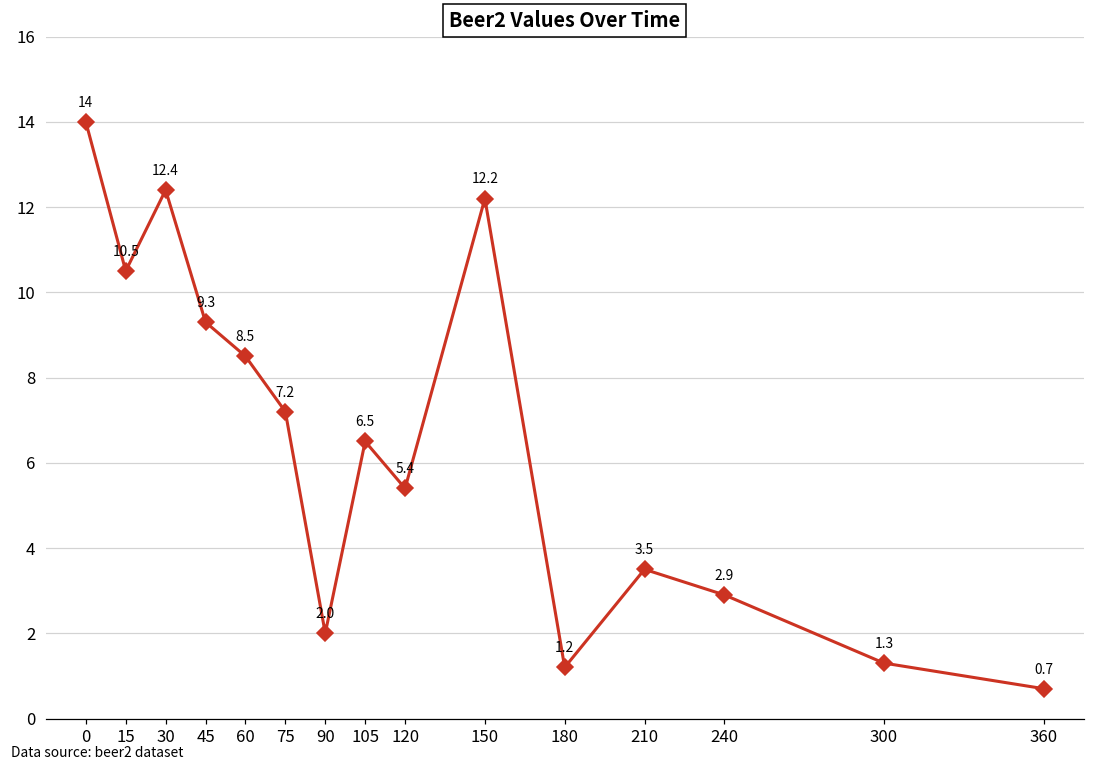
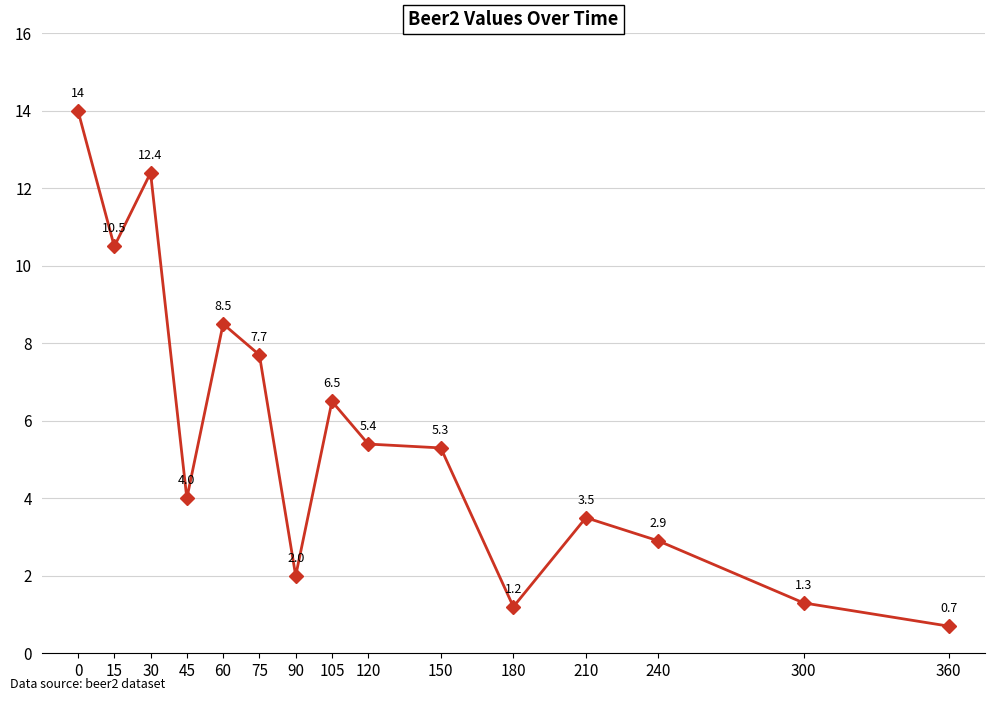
  {
    "0": 14,
    "15": 10.5,
    "30": 12.4,
-   "45": 9.3,
+   "45": 4.0,
    "60": 8.5,
-   "75": 7.2,
+   "75": 7.7,
    "90": 2.0,
    "105": 6.5,
    "120": 5.4,
-   "150": 12.2,
+   "150": 5.3,
    "180": 1.2,
    "210": 3.5,
    "240": 2.9,
    "300": 1.3,
    "360": 0.7
  }
